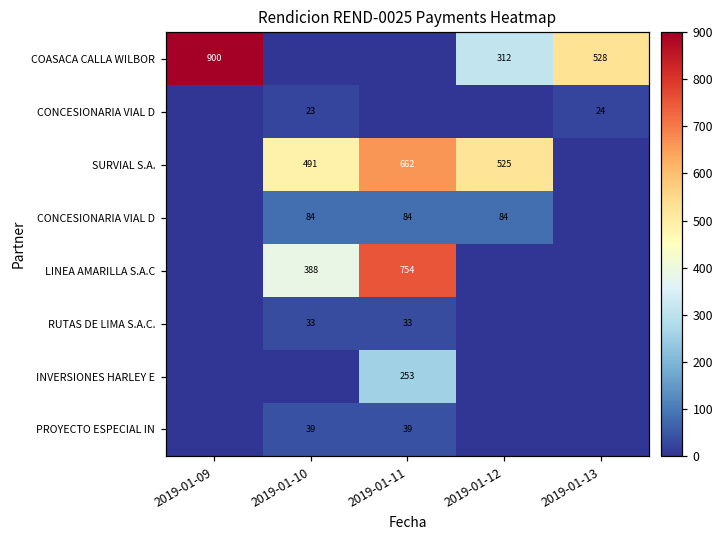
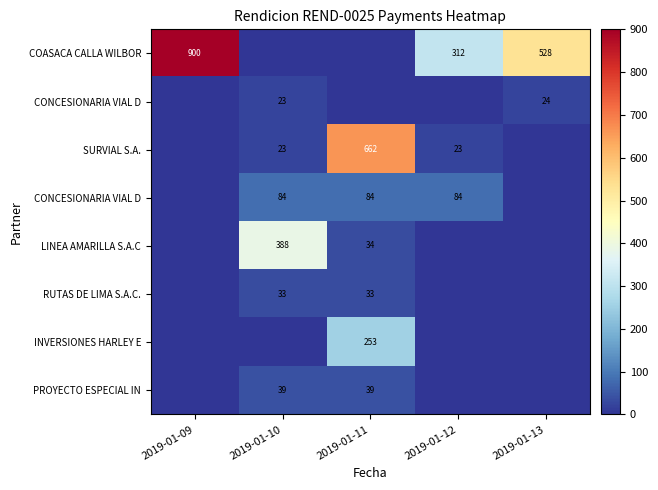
  {
    "COASACA CALLA WILBOR": {
      "2019-01-09": 900,
      "2019-01-12": 312,
      "2019-01-13": 528
    },
    "SURVIAL S.A.": {
-     "2019-01-10": 491,
+     "2019-01-10": 23,
      "2019-01-11": 662,
-     "2019-01-12": 525
+     "2019-01-12": 23
    },
    "LINEA AMARILLA S.A.C": {
      "2019-01-10": 388,
-     "2019-01-11": 754
+     "2019-01-11": 34
    },
    "RUTAS DE LIMA S.A.C.": {
      "2019-01-10": 33,
      "2019-01-11": 33
    },
    "INVERSIONES HARLEY E": {
      "2019-01-11": 253
    },
    "PROYECTO ESPECIAL IN": {
      "2019-01-10": 39,
      "2019-01-11": 39
    }
  }
